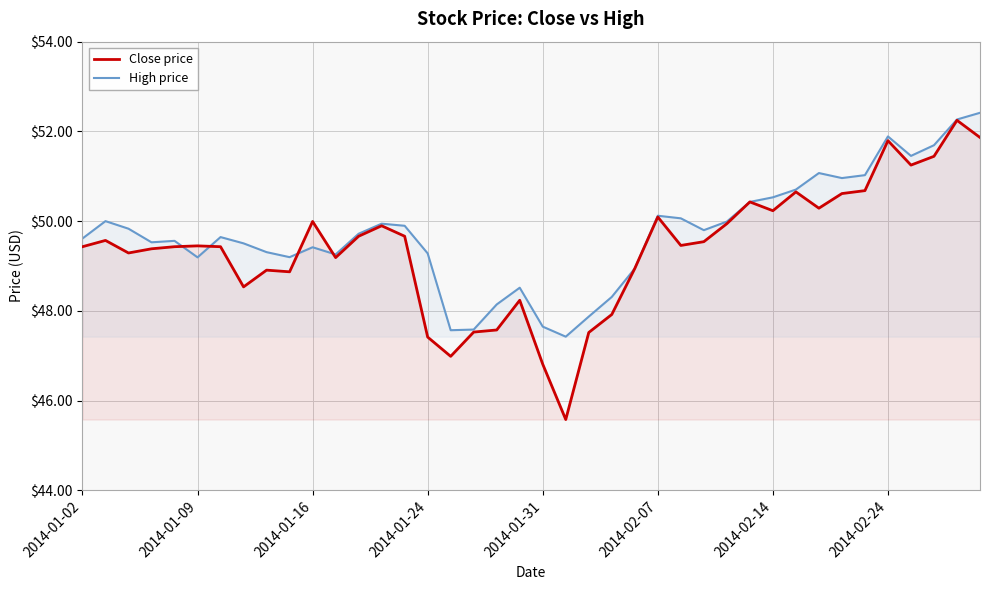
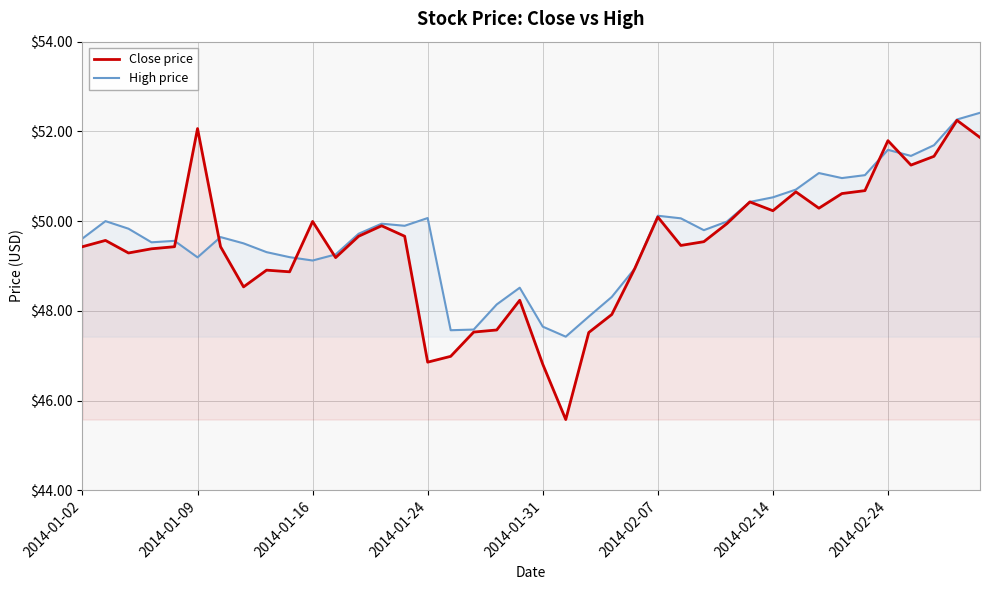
  {
    "Close price": {
      "2014-01-02": "$49.4",
-     "2014-01-09": "$49.4",
+     "2014-01-09": "$52.1",
      "2014-01-16": "$50.0",
-     "2014-01-24": "$47.4",
+     "2014-01-24": "$46.9",
      "2014-01-31": "$46.8",
      "2014-02-14": "$50.2",
      "2014-02-24": "$51.8"
    },
    "High price": {
      "2014-01-02": "$49.6",
      "2014-01-09": "$49.2",
-     "2014-01-16": "$49.4",
-     "2014-01-24": "$49.3",
+     "2014-01-16": "$49.1",
+     "2014-01-24": "$50.1",
      "2014-01-31": "$47.6",
      "2014-02-14": "$50.5",
-     "2014-02-24": "$51.9"
+     "2014-02-24": "$51.6"
    }
  }
